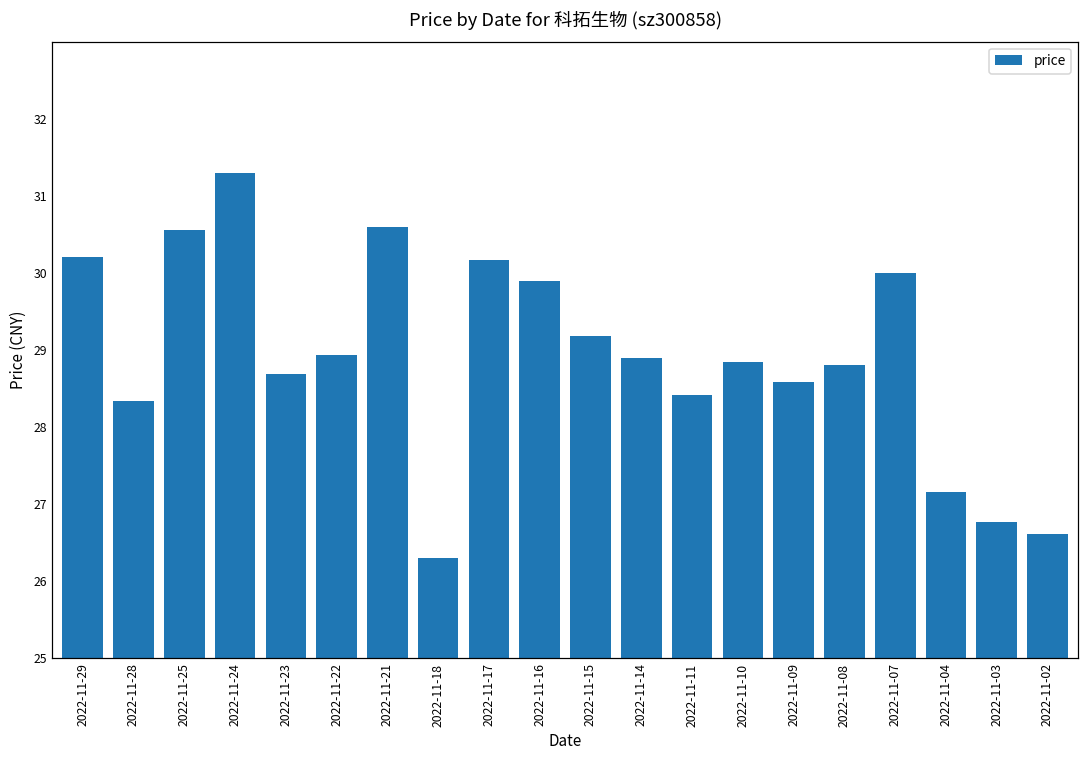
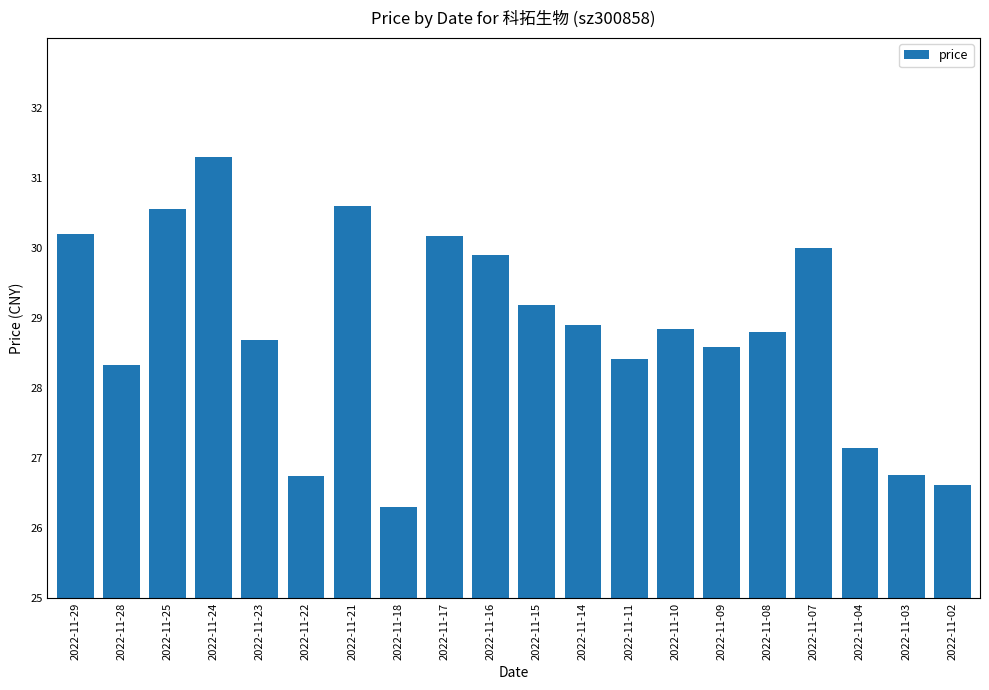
  {
    "2022-11-29": 30.2,
    "2022-11-28": 28.3,
    "2022-11-25": 30.6,
    "2022-11-24": 31.3,
    "2022-11-23": 28.7,
-   "2022-11-22": 28.9,
+   "2022-11-22": 26.7,
    "2022-11-21": 30.6,
    "2022-11-18": 26.3,
    "2022-11-17": 30.2,
    "2022-11-16": 29.9,
    "2022-11-15": 29.2,
    "2022-11-14": 28.9,
    "2022-11-11": 28.4,
    "2022-11-10": 28.8,
    "2022-11-09": 28.6,
    "2022-11-08": 28.8,
    "2022-11-07": 30.0,
    "2022-11-04": 27.2,
    "2022-11-03": 26.8,
    "2022-11-02": 26.6
  }
